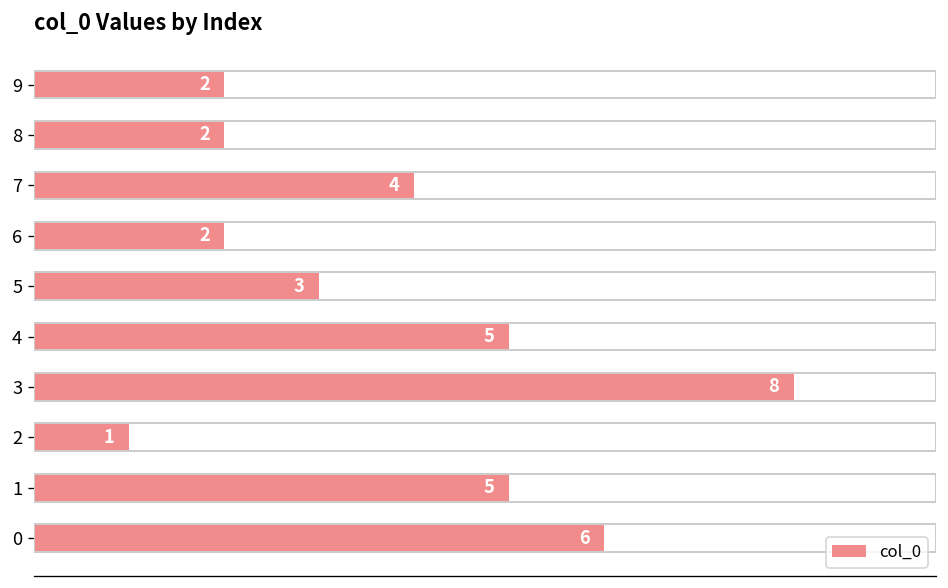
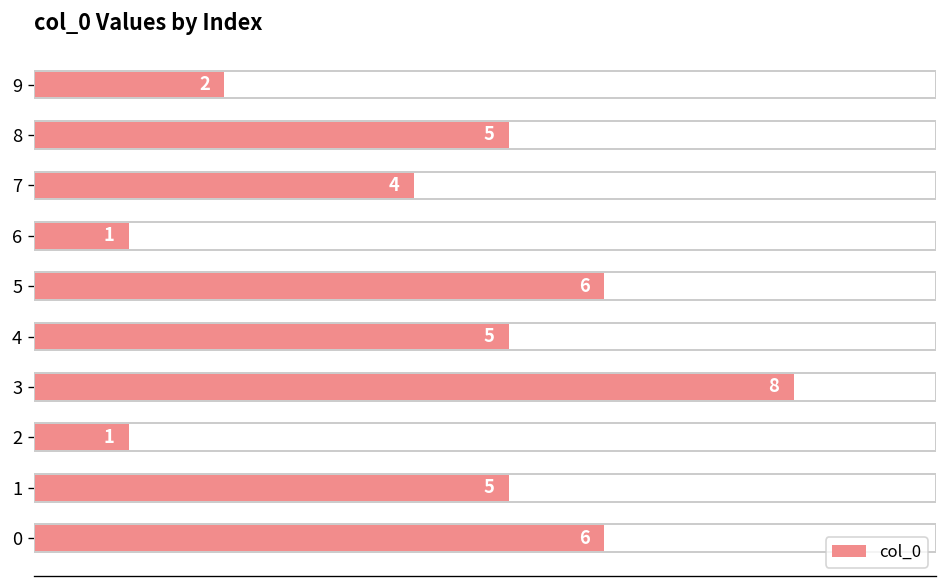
  {
    "9": 2,
-   "8": 2,
+   "8": 5,
    "7": 4,
-   "6": 2,
-   "5": 3,
+   "6": 1,
+   "5": 6,
    "4": 5,
    "3": 8,
    "2": 1,
    "1": 5,
    "0": 6
  }
